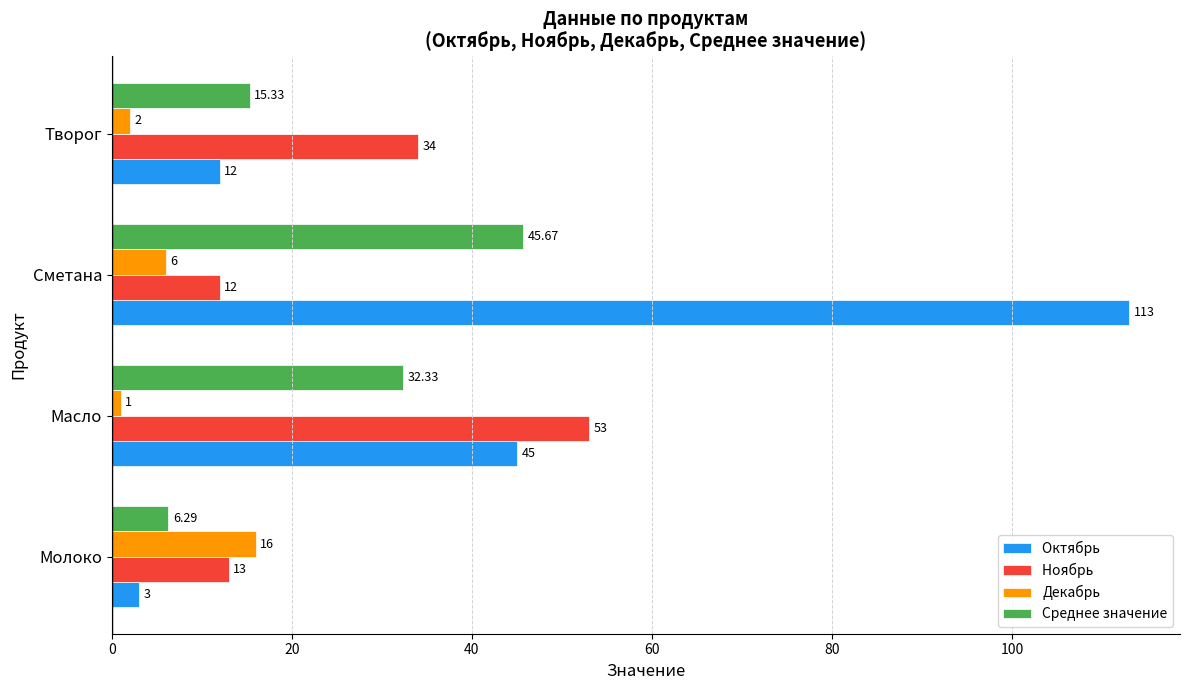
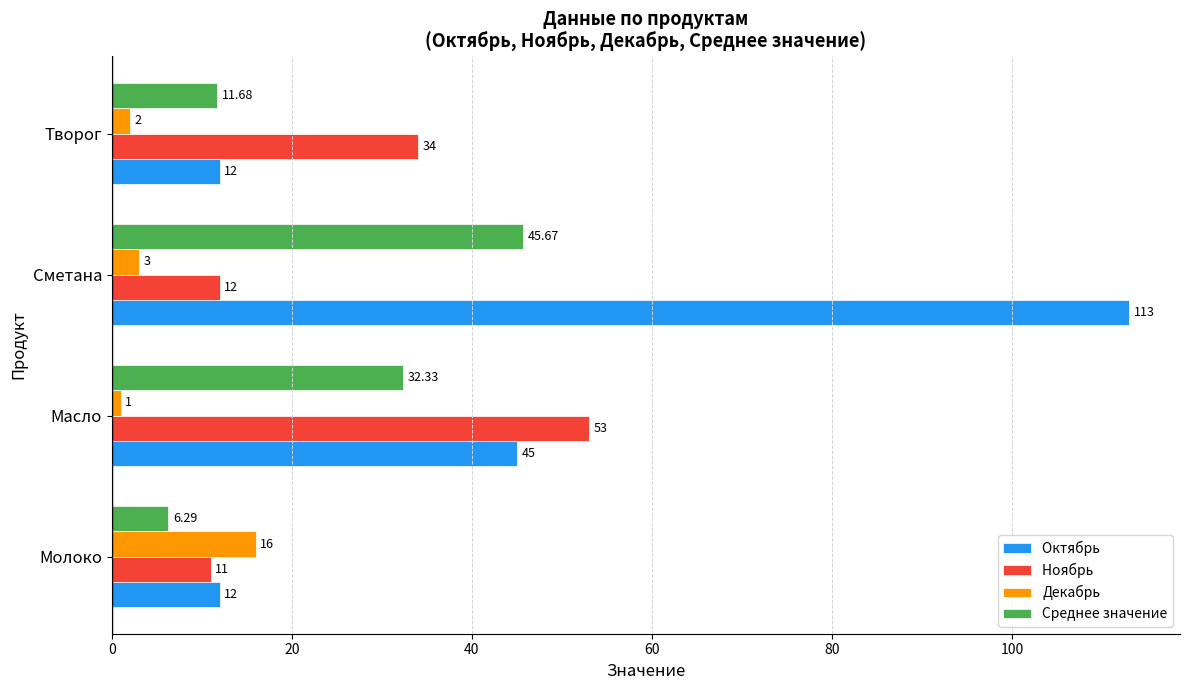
  {
    "Октябрь": {
      "Творог": 12,
      "Сметана": 113,
      "Масло": 45,
-     "Молоко": 3
+     "Молоко": 12
    },
    "Ноябрь": {
      "Творог": 34,
      "Сметана": 12,
      "Масло": 53,
-     "Молоко": 13
+     "Молоко": 11
    },
    "Декабрь": {
      "Творог": 2,
-     "Сметана": 6,
+     "Сметана": 3,
      "Масло": 1,
      "Молоко": 16
    },
    "Среднее значение": {
-     "Творог": 15.33,
+     "Творог": 11.68,
      "Сметана": 45.67,
      "Масло": 32.33,
      "Молоко": 6.29
    }
  }
